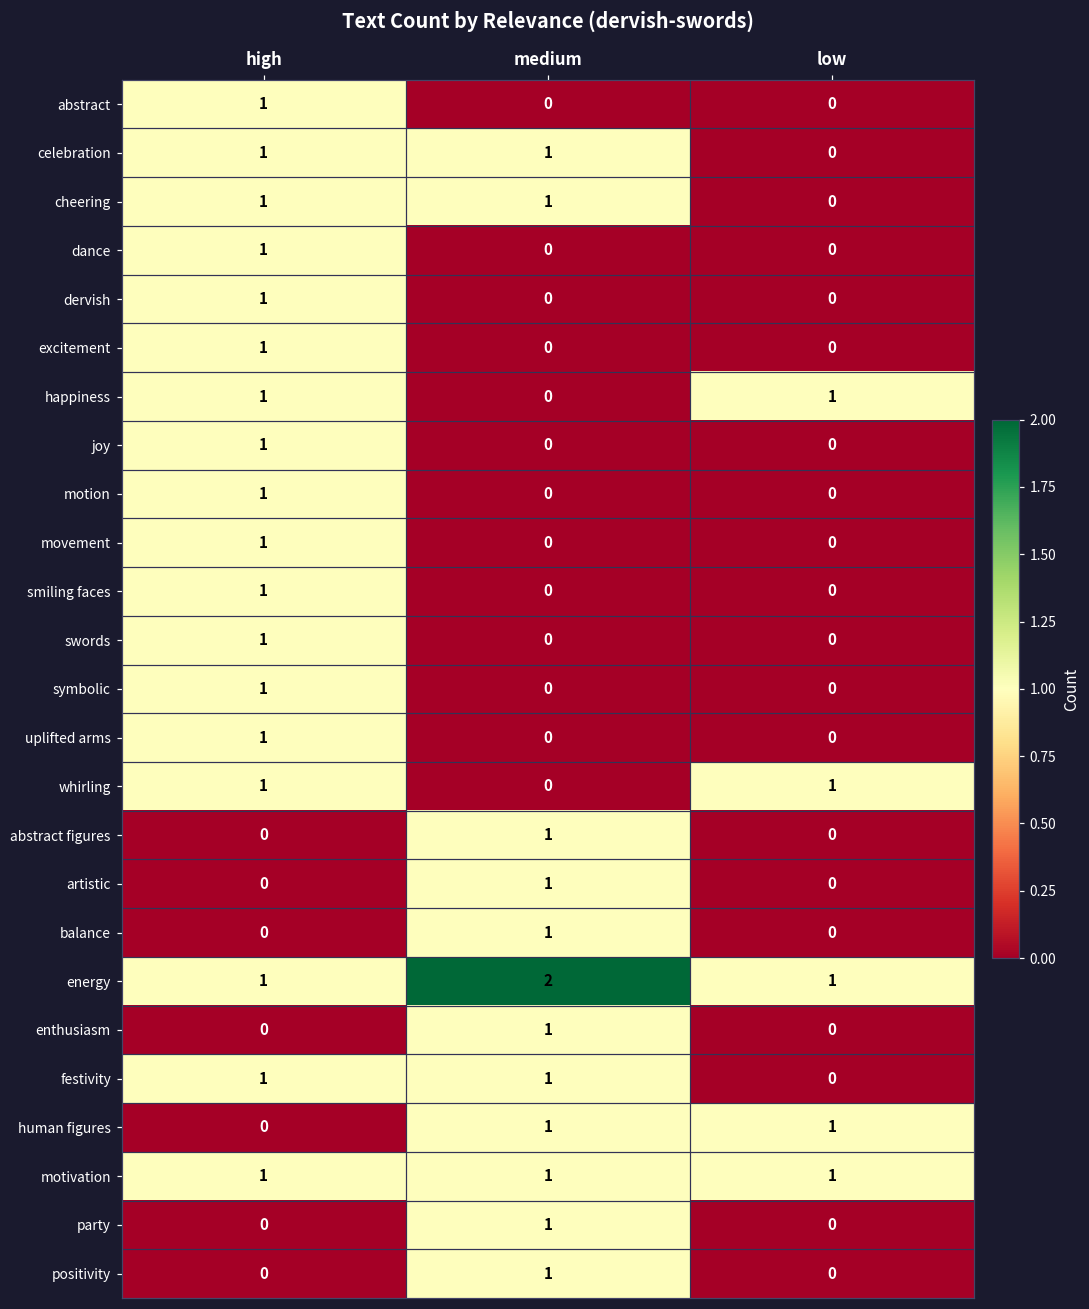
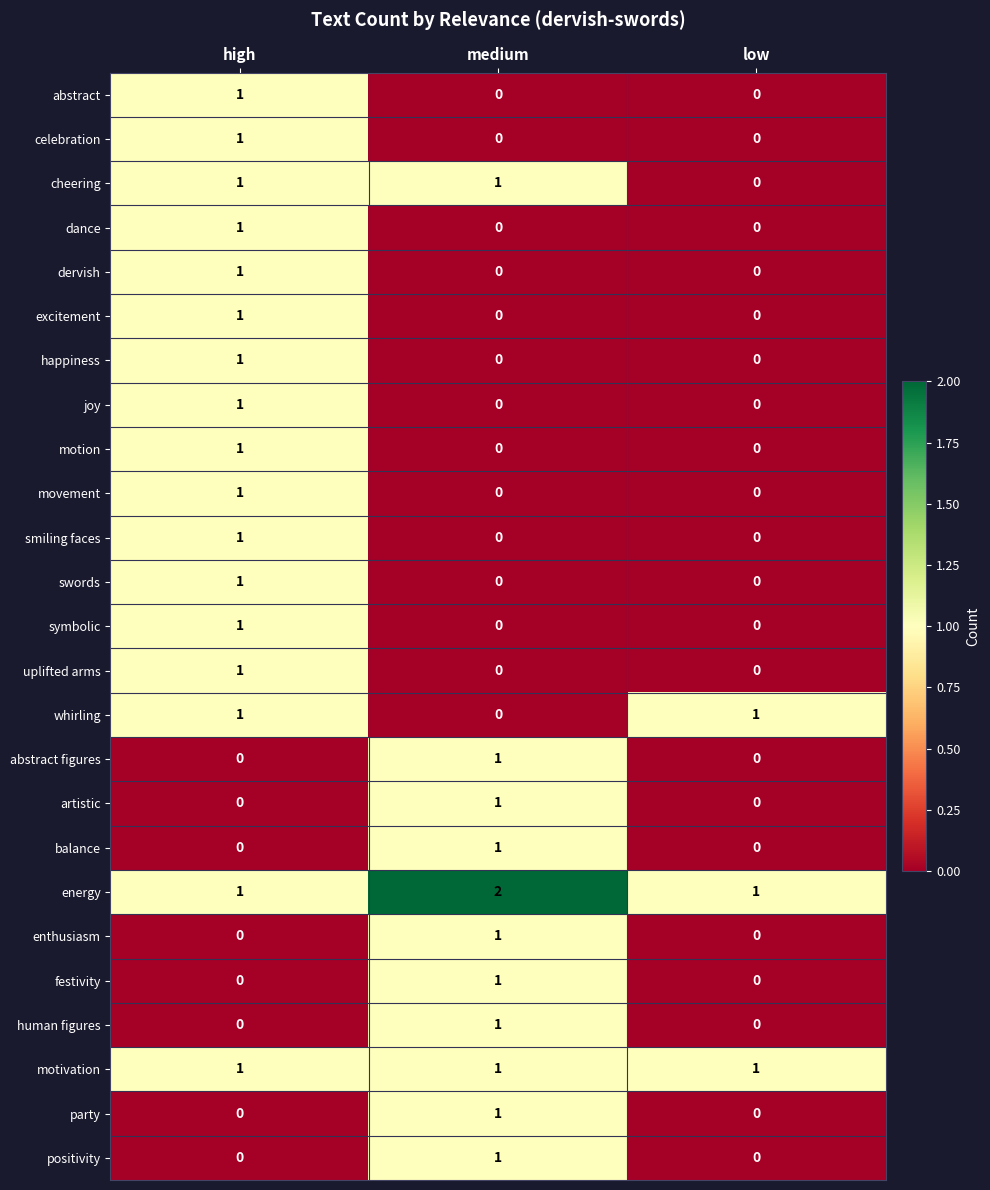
  {
    "abstract": {
      "high": 1,
      "medium": 0,
      "low": 0
    },
    "celebration": {
      "high": 1,
-     "medium": 1,
+     "medium": 0,
      "low": 0
    },
    "cheering": {
      "high": 1,
      "medium": 1,
      "low": 0
    },
    "dance": {
      "high": 1,
      "medium": 0,
      "low": 0
    },
    "dervish": {
      "high": 1,
      "medium": 0,
      "low": 0
    },
    "excitement": {
      "high": 1,
      "medium": 0,
      "low": 0
    },
    "happiness": {
      "high": 1,
      "medium": 0,
-     "low": 1
+     "low": 0
    },
    "joy": {
      "high": 1,
      "medium": 0,
      "low": 0
    },
    "motion": {
      "high": 1,
      "medium": 0,
      "low": 0
    },
    "movement": {
      "high": 1,
      "medium": 0,
      "low": 0
    },
    "smiling faces": {
      "high": 1,
      "medium": 0,
      "low": 0
    },
    "swords": {
      "high": 1,
      "medium": 0,
      "low": 0
    },
    "symbolic": {
      "high": 1,
      "medium": 0,
      "low": 0
    },
    "uplifted arms": {
      "high": 1,
      "medium": 0,
      "low": 0
    },
    "whirling": {
      "high": 1,
      "medium": 0,
      "low": 1
    },
    "abstract figures": {
      "high": 0,
      "medium": 1,
      "low": 0
    },
    "artistic": {
      "high": 0,
      "medium": 1,
      "low": 0
    },
    "balance": {
      "high": 0,
      "medium": 1,
      "low": 0
    },
    "energy": {
      "high": 1,
      "medium": 2,
      "low": 1
    },
    "enthusiasm": {
      "high": 0,
      "medium": 1,
      "low": 0
    },
    "festivity": {
-     "high": 1,
+     "high": 0,
      "medium": 1,
      "low": 0
    },
    "human figures": {
      "high": 0,
      "medium": 1,
-     "low": 1
+     "low": 0
    },
    "motivation": {
      "high": 1,
      "medium": 1,
      "low": 1
    },
    "party": {
      "high": 0,
      "medium": 1,
      "low": 0
    },
    "positivity": {
      "high": 0,
      "medium": 1,
      "low": 0
    }
  }
